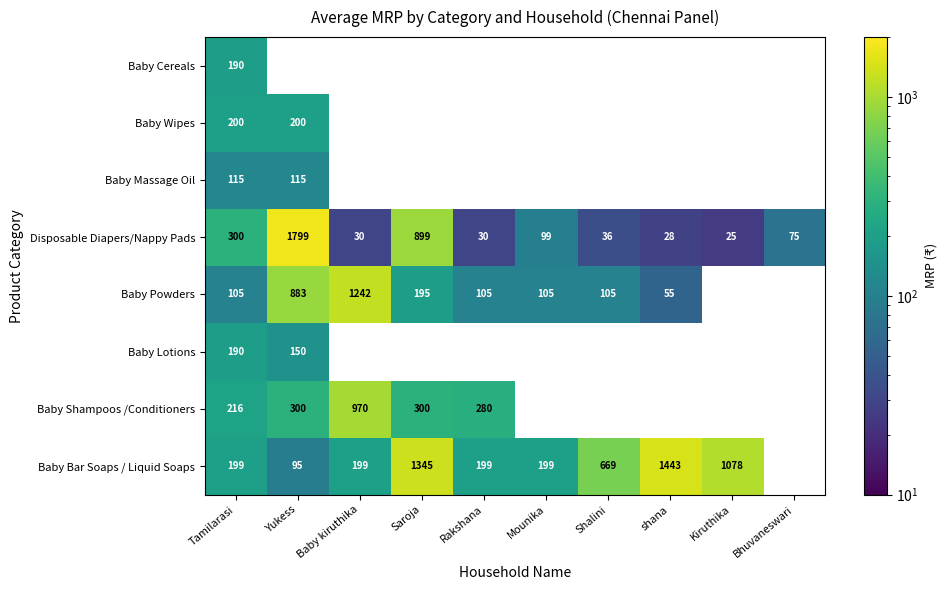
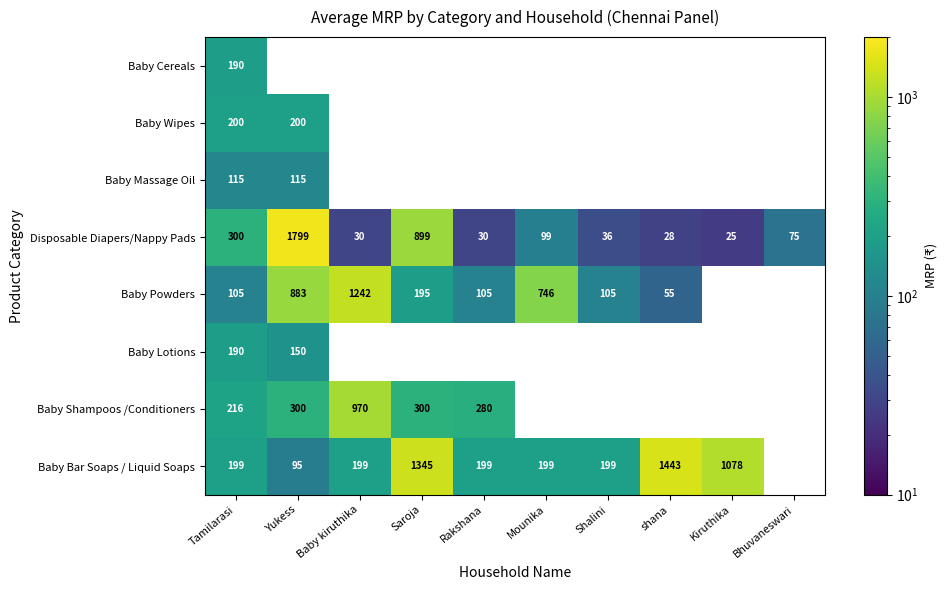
  {
    "Baby Cereals": {
      "Tamilarasi": 190
    },
    "Baby Wipes": {
      "Tamilarasi": 200,
      "Yukess": 200
    },
    "Baby Massage Oil": {
      "Tamilarasi": 115,
      "Yukess": 115
    },
    "Disposable Diapers/Nappy Pads": {
      "Tamilarasi": 300,
      "Yukess": 1799,
      "Baby kiruthika": 30,
      "Saroja": 899,
      "Rakshana": 30,
      "Mounika": 99,
      "Shalini": 36,
      "shana": 28,
      "Kiruthika": 25,
      "Bhuvaneswari": 75
    },
    "Baby Powders": {
      "Tamilarasi": 105,
      "Yukess": 883,
      "Baby kiruthika": 1242,
      "Saroja": 195,
      "Rakshana": 105,
-     "Mounika": 105,
+     "Mounika": 746,
      "Shalini": 105,
      "shana": 55
    },
    "Baby Lotions": {
      "Tamilarasi": 190,
      "Yukess": 150
    },
    "Baby Shampoos /Conditioners": {
      "Tamilarasi": 216,
      "Yukess": 300,
      "Baby kiruthika": 970,
      "Saroja": 300,
      "Rakshana": 280
    },
    "Baby Bar Soaps / Liquid Soaps": {
      "Tamilarasi": 199,
      "Yukess": 95,
      "Baby kiruthika": 199,
      "Saroja": 1345,
      "Rakshana": 199,
      "Mounika": 199,
-     "Shalini": 669,
+     "Shalini": 199,
      "shana": 1443,
      "Kiruthika": 1078
    }
  }
